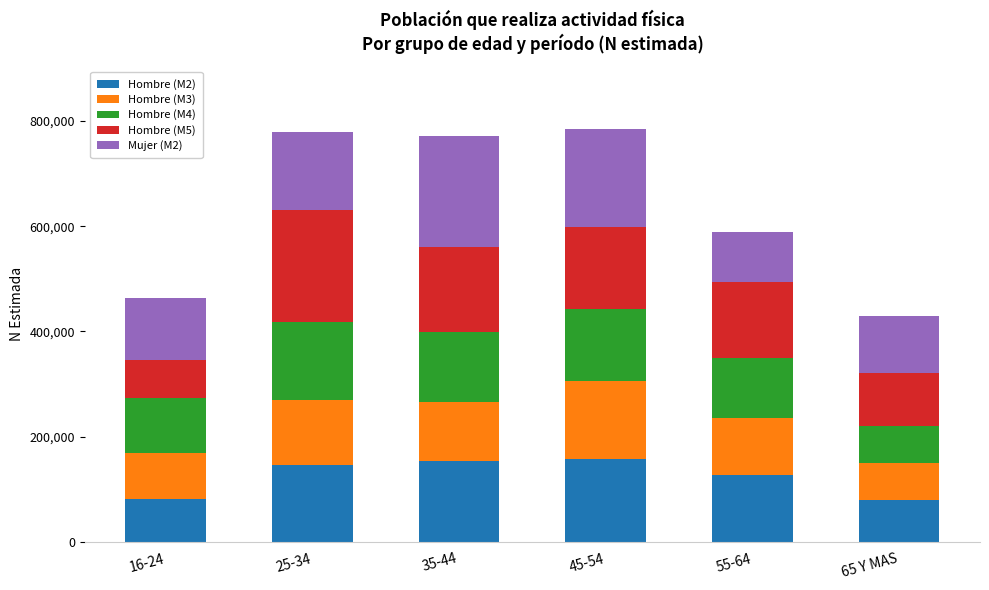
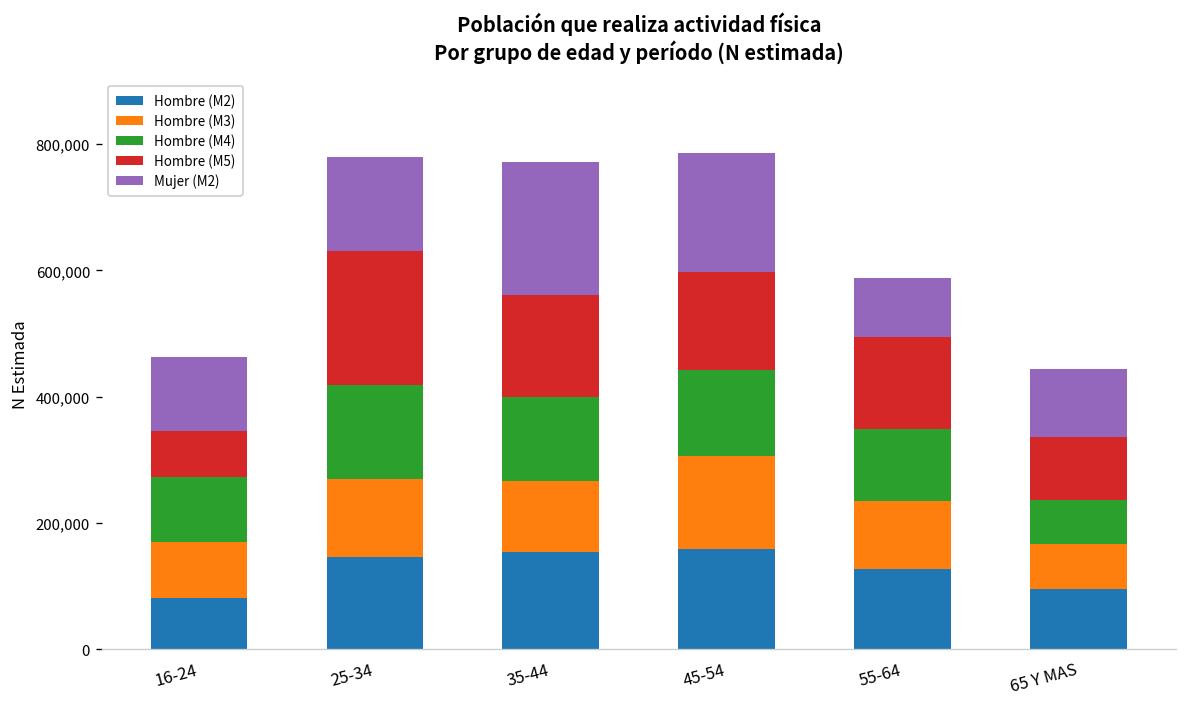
  {
    "Hombre (M2)": {
      "16-24": "80,000",
      "25-34": "150,000",
      "35-44": "150,000",
      "45-54": "160,000",
      "55-64": "130,000",
-     "65 Y MAS": "80,000"
+     "65 Y MAS": "100,000"
    },
    "Hombre (M3)": {
      "16-24": "90,000",
      "25-34": "120,000",
      "35-44": "110,000",
      "45-54": "150,000",
      "55-64": "110,000",
      "65 Y MAS": "70,000"
    },
    "Hombre (M4)": {
      "16-24": "100,000",
      "25-34": "150,000",
      "35-44": "130,000",
      "45-54": "140,000",
      "55-64": "110,000",
      "65 Y MAS": "70,000"
    },
    "Hombre (M5)": {
      "16-24": "70,000",
      "25-34": "210,000",
      "35-44": "160,000",
      "45-54": "160,000",
      "55-64": "150,000",
      "65 Y MAS": "100,000"
    },
    "Mujer (M2)": {
      "16-24": "120,000",
      "25-34": "150,000",
      "35-44": "210,000",
      "45-54": "190,000",
      "55-64": "90,000",
      "65 Y MAS": "110,000"
    }
  }
